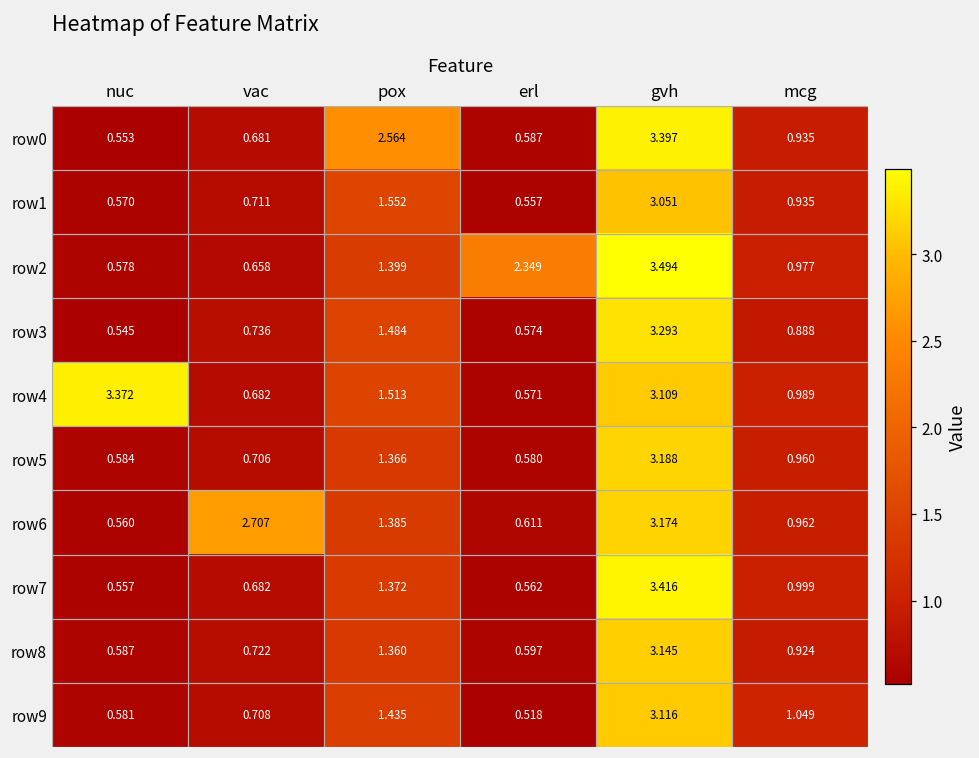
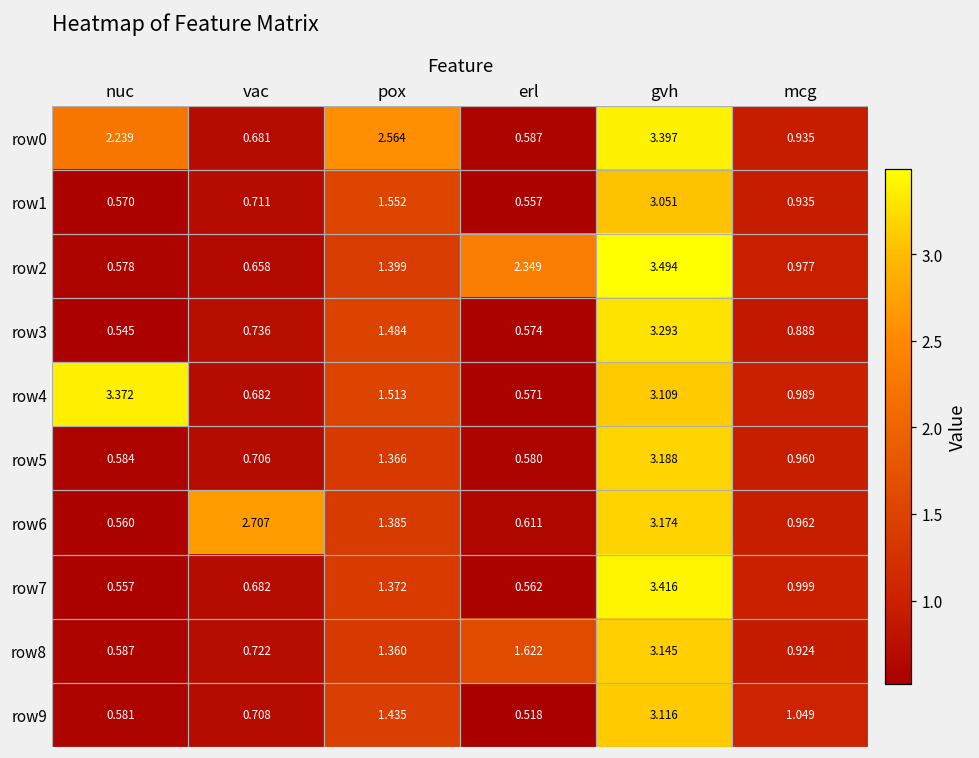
  {
    "row0": {
-     "nuc": 0.553,
+     "nuc": 2.239,
      "vac": 0.681,
      "pox": 2.564,
      "erl": 0.587,
      "gvh": 3.397,
      "mcg": 0.935
    },
    "row1": {
      "nuc": 0.570,
      "vac": 0.711,
      "pox": 1.552,
      "erl": 0.557,
      "gvh": 3.051,
      "mcg": 0.935
    },
    "row2": {
      "nuc": 0.578,
      "vac": 0.658,
      "pox": 1.399,
      "erl": 2.349,
      "gvh": 3.494,
      "mcg": 0.977
    },
    "row3": {
      "nuc": 0.545,
      "vac": 0.736,
      "pox": 1.484,
      "erl": 0.574,
      "gvh": 3.293,
      "mcg": 0.888
    },
    "row4": {
      "nuc": 3.372,
      "vac": 0.682,
      "pox": 1.513,
      "erl": 0.571,
      "gvh": 3.109,
      "mcg": 0.989
    },
    "row5": {
      "nuc": 0.584,
      "vac": 0.706,
      "pox": 1.366,
      "erl": 0.580,
      "gvh": 3.188,
      "mcg": 0.960
    },
    "row6": {
      "nuc": 0.560,
      "vac": 2.707,
      "pox": 1.385,
      "erl": 0.611,
      "gvh": 3.174,
      "mcg": 0.962
    },
    "row7": {
      "nuc": 0.557,
      "vac": 0.682,
      "pox": 1.372,
      "erl": 0.562,
      "gvh": 3.416,
      "mcg": 0.999
    },
    "row8": {
      "nuc": 0.587,
      "vac": 0.722,
      "pox": 1.360,
-     "erl": 0.597,
+     "erl": 1.622,
      "gvh": 3.145,
      "mcg": 0.924
    },
    "row9": {
      "nuc": 0.581,
      "vac": 0.708,
      "pox": 1.435,
      "erl": 0.518,
      "gvh": 3.116,
      "mcg": 1.049
    }
  }
